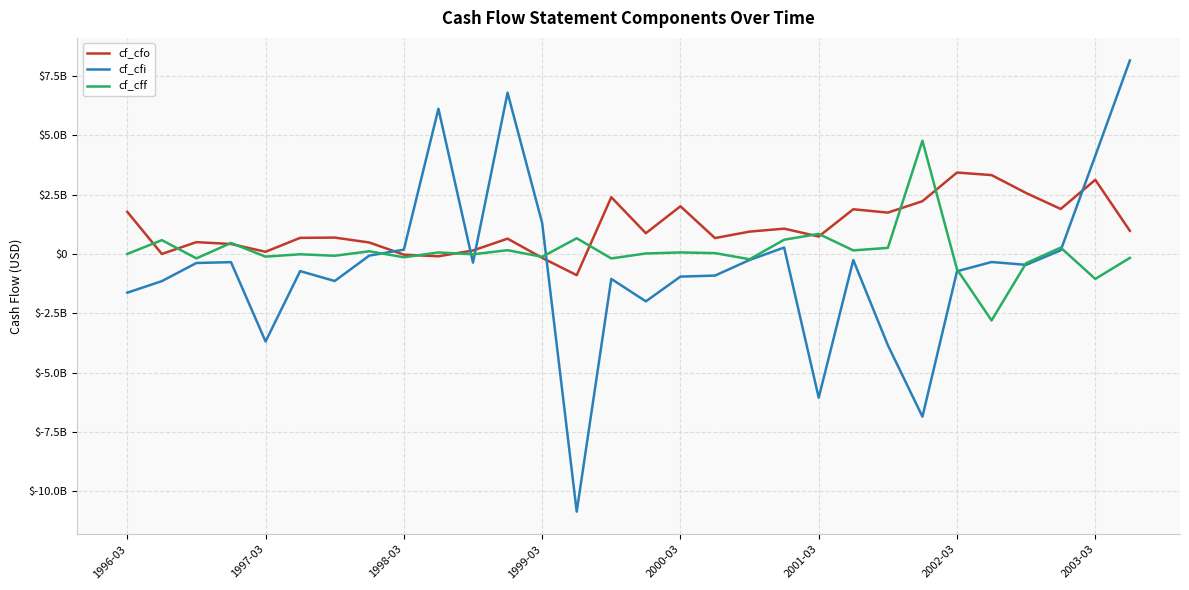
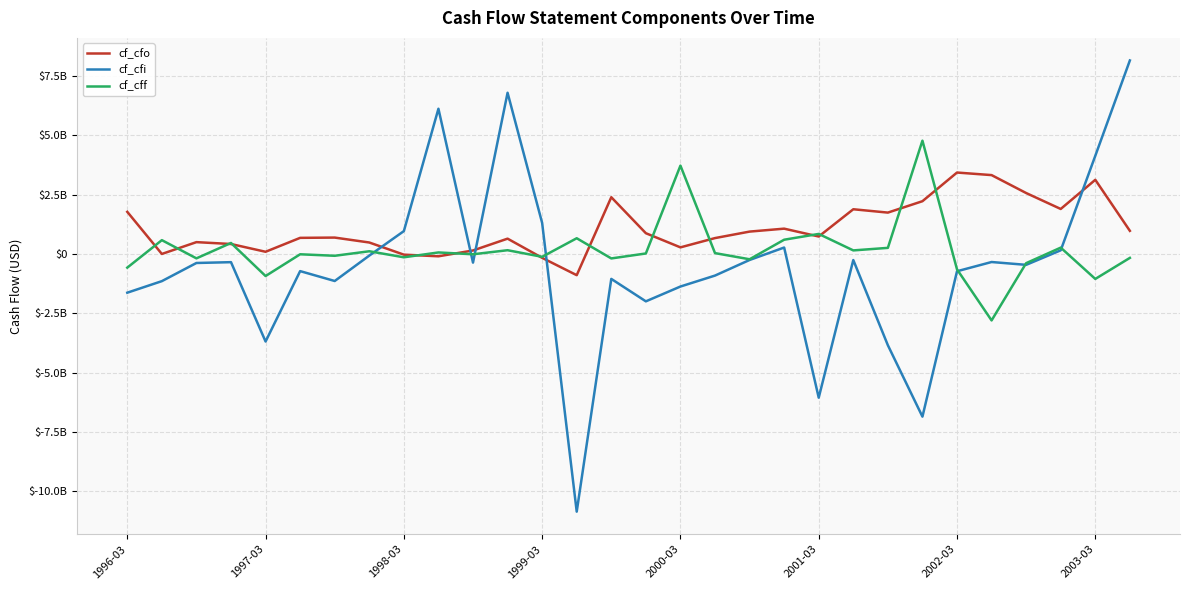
  {
    "cf_cfo": {
      "1996-03": "$1800000000",
      "1997-03": "$100000000",
      "1998-03": "$0",
-     "2000-03": "$2000000000",
+     "2000-03": "$300000000",
      "2001-03": "$700000000",
      "2002-03": "$3400000000",
      "2003-03": "$3100000000"
    },
    "cf_cfi": {
      "1996-03": "$-1600000000",
      "1997-03": "$-3700000000",
-     "1998-03": "$200000000",
+     "1998-03": "$1000000000",
      "1999-03": "$1300000000",
-     "2000-03": "$-1000000000",
+     "2000-03": "$-1400000000",
      "2001-03": "$-6100000000",
      "2003-03": "$4100000000"
    },
    "cf_cff": {
-     "1996-03": "$0",
-     "1997-03": "$-100000000",
+     "1996-03": "$-600000000",
+     "1997-03": "$-900000000",
      "1998-03": "$-100000000",
-     "2000-03": "$100000000",
+     "2000-03": "$3700000000",
      "2001-03": "$800000000",
      "2003-03": "$-1100000000"
    }
  }
